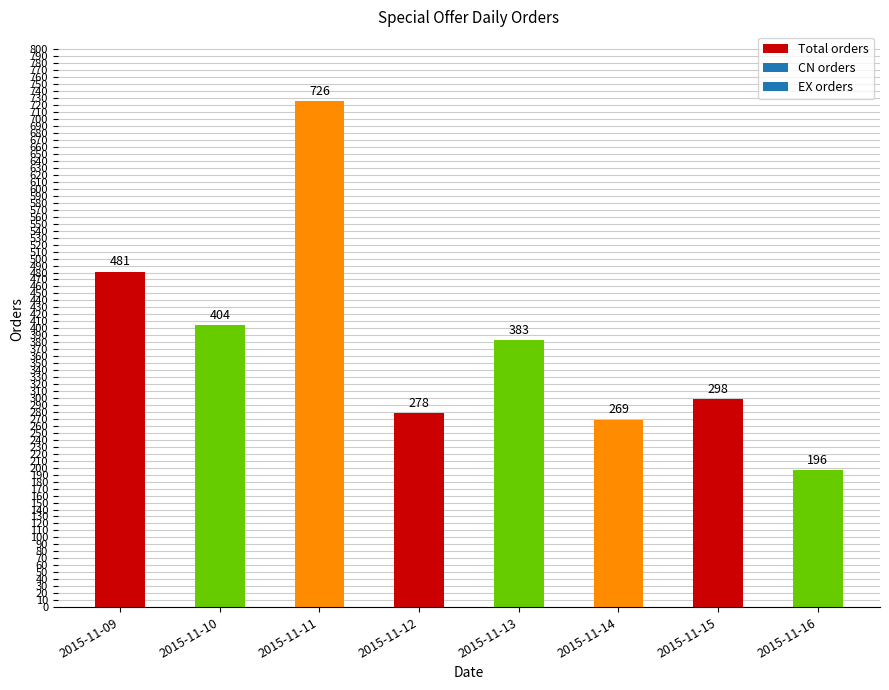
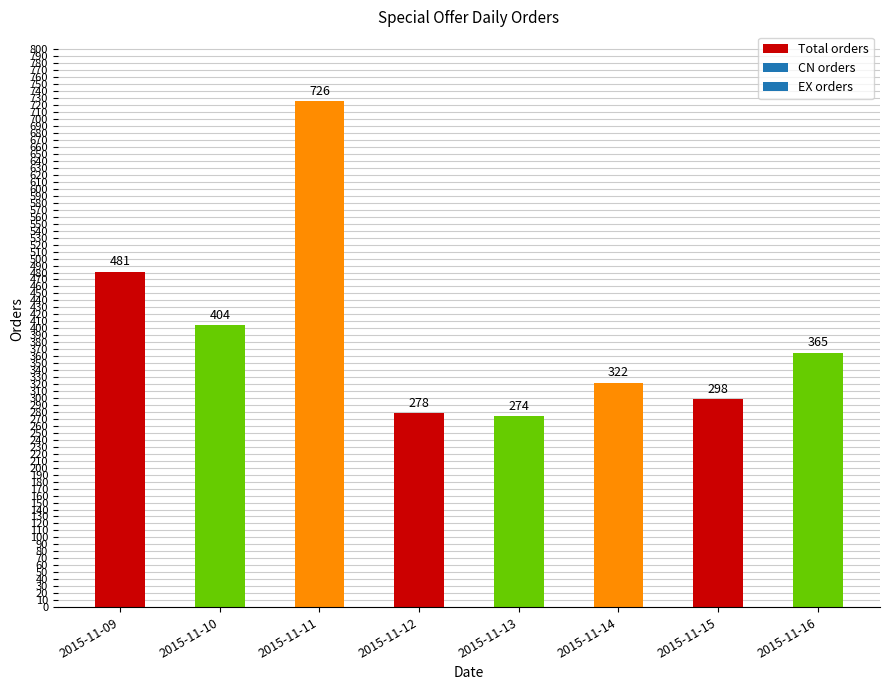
  {
    "2015-11-09": 481,
    "2015-11-10": 404,
    "2015-11-11": 726,
    "2015-11-12": 278,
-   "2015-11-13": 383,
-   "2015-11-14": 269,
+   "2015-11-13": 274,
+   "2015-11-14": 322,
    "2015-11-15": 298,
-   "2015-11-16": 196
+   "2015-11-16": 365
  }
